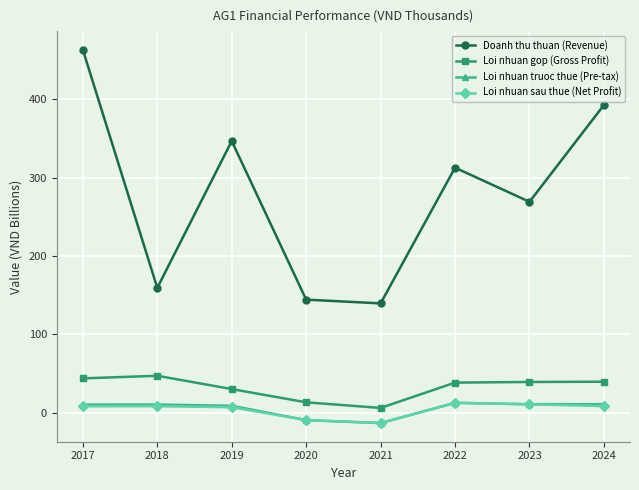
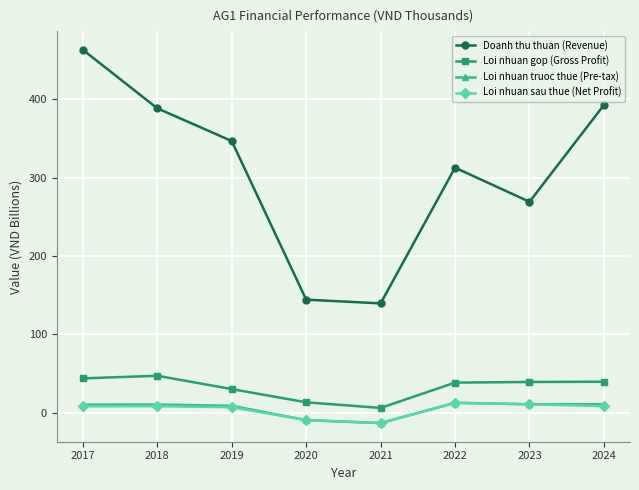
  {
    "Doanh thu thuan (Revenue)": {
      "2017": 460,
-     "2018": 160,
+     "2018": 390,
      "2019": 350,
      "2020": 140,
      "2021": 140,
      "2022": 310,
      "2023": 270,
      "2024": 390
    }
  }
